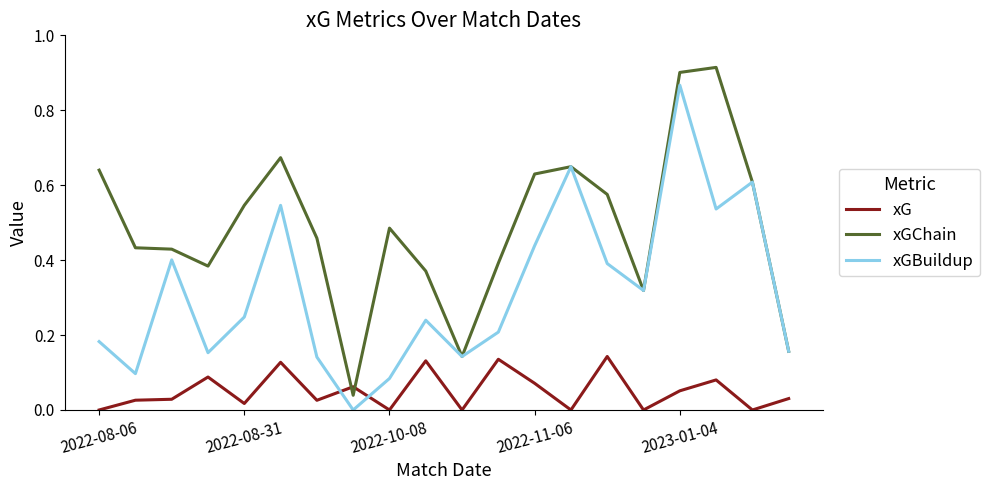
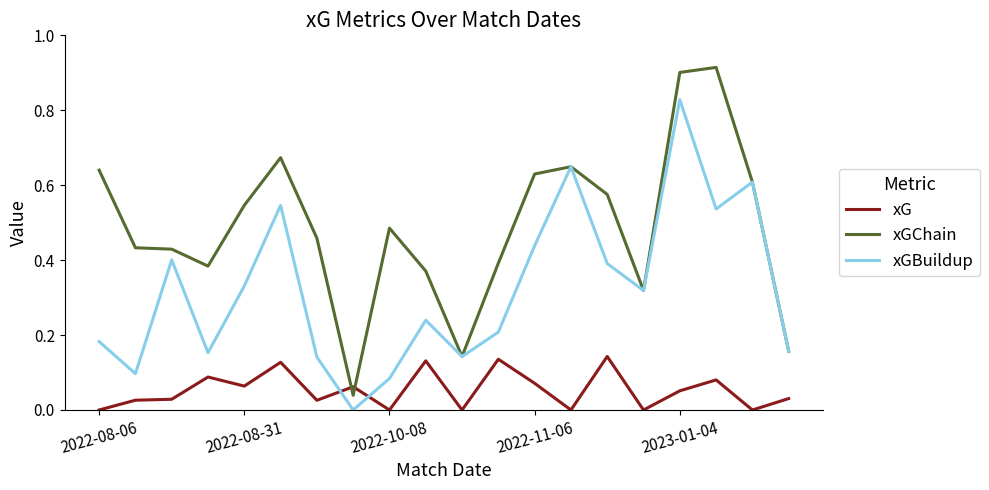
  {
    "xG": {
      "2022-08-06": 0.00,
-     "2022-08-31": 0.02,
+     "2022-08-31": 0.06,
      "2022-10-08": 0.00,
      "2022-11-06": 0.07,
      "2023-01-04": 0.05
    },
    "xGChain": {
      "2022-08-06": 0.64,
      "2022-08-31": 0.55,
      "2022-10-08": 0.49,
      "2022-11-06": 0.63,
      "2023-01-04": 0.90
    },
    "xGBuildup": {
      "2022-08-06": 0.18,
-     "2022-08-31": 0.25,
+     "2022-08-31": 0.33,
      "2022-10-08": 0.08,
      "2022-11-06": 0.44,
-     "2023-01-04": 0.87
+     "2023-01-04": 0.83
    }
  }
